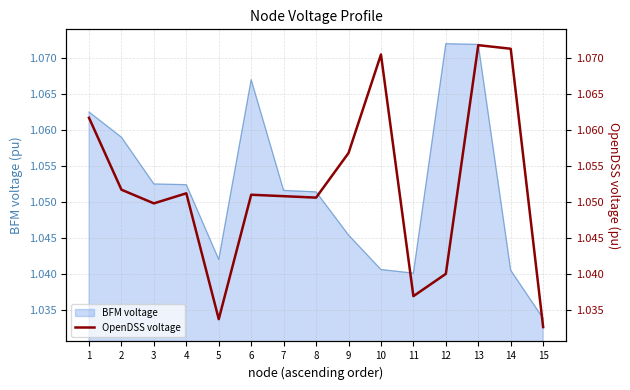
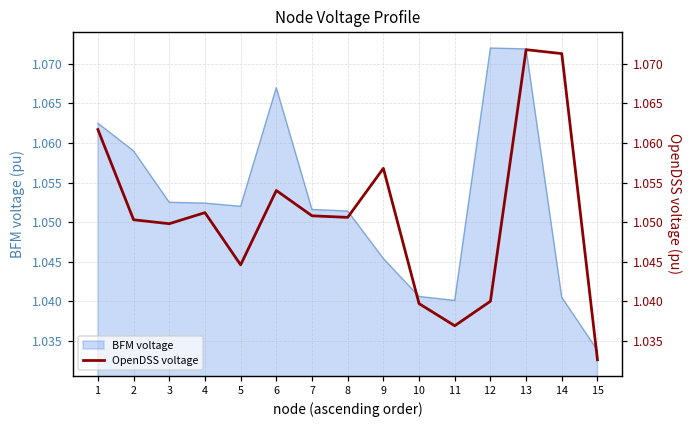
  {
    "BFM voltage": {
      "1": 1.063,
      "2": 1.059,
      "3": 1.053,
      "4": 1.052,
-     "5": 1.042,
+     "5": 1.052,
      "6": 1.067,
      "7": 1.052,
      "8": 1.051,
      "9": 1.045,
      "10": 1.041,
      "11": 1.040,
      "12": 1.072,
      "13": 1.072,
      "14": 1.041,
      "15": 1.034
    },
    "OpenDSS voltage": {
      "1": 1.062,
-     "2": 1.052,
+     "2": 1.050,
      "3": 1.050,
      "4": 1.051,
-     "5": 1.034,
-     "6": 1.051,
+     "5": 1.045,
+     "6": 1.054,
      "7": 1.051,
      "8": 1.051,
      "9": 1.057,
-     "10": 1.071,
+     "10": 1.040,
      "11": 1.037,
      "12": 1.040,
      "13": 1.072,
      "14": 1.071,
      "15": 1.033
    }
  }
